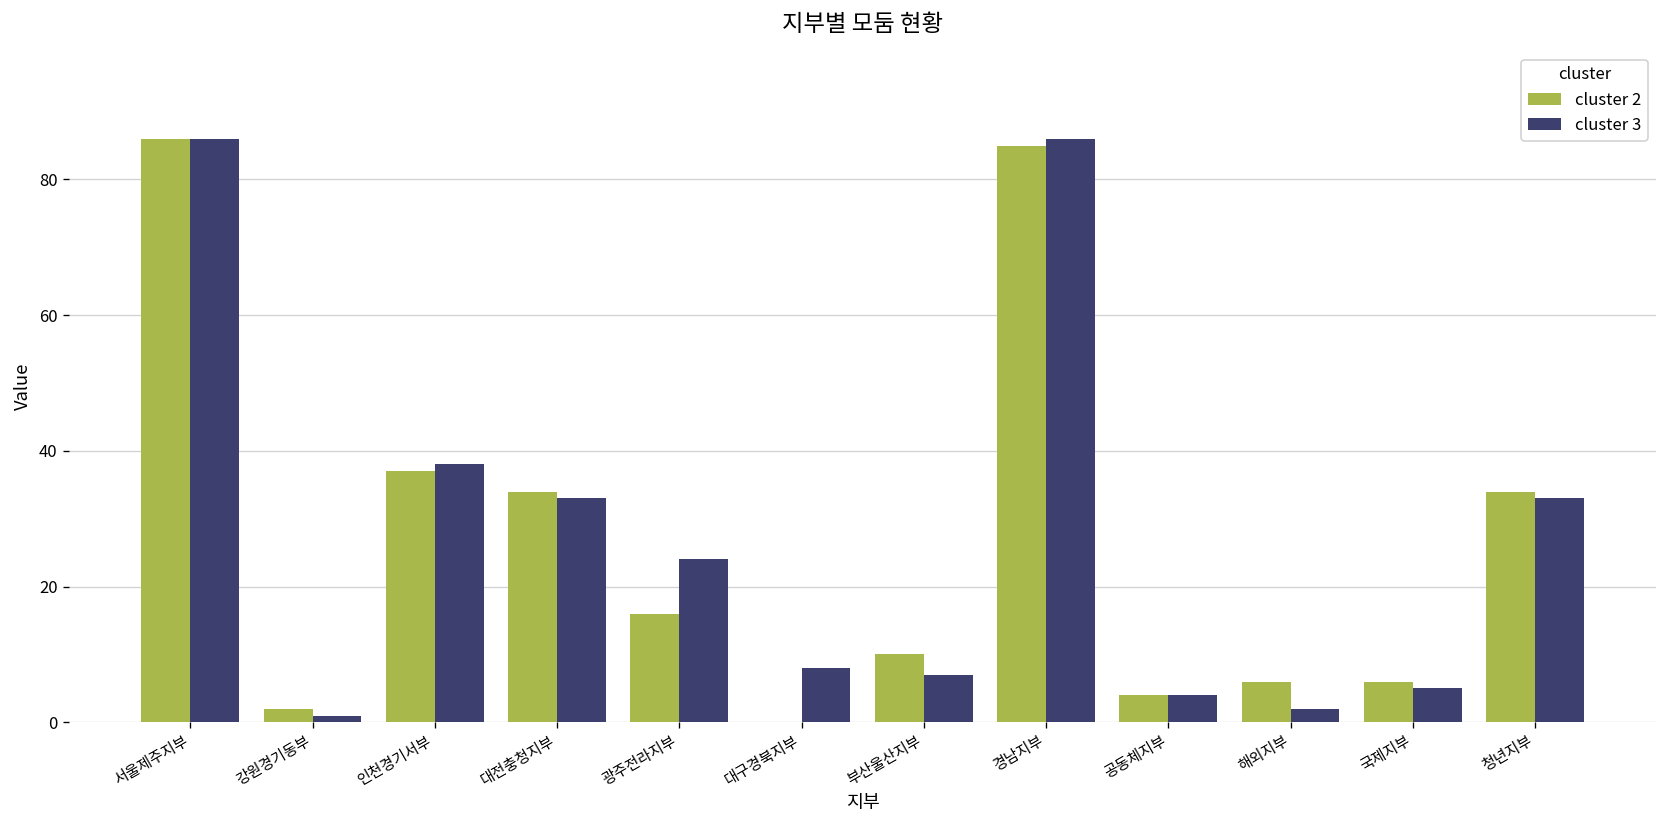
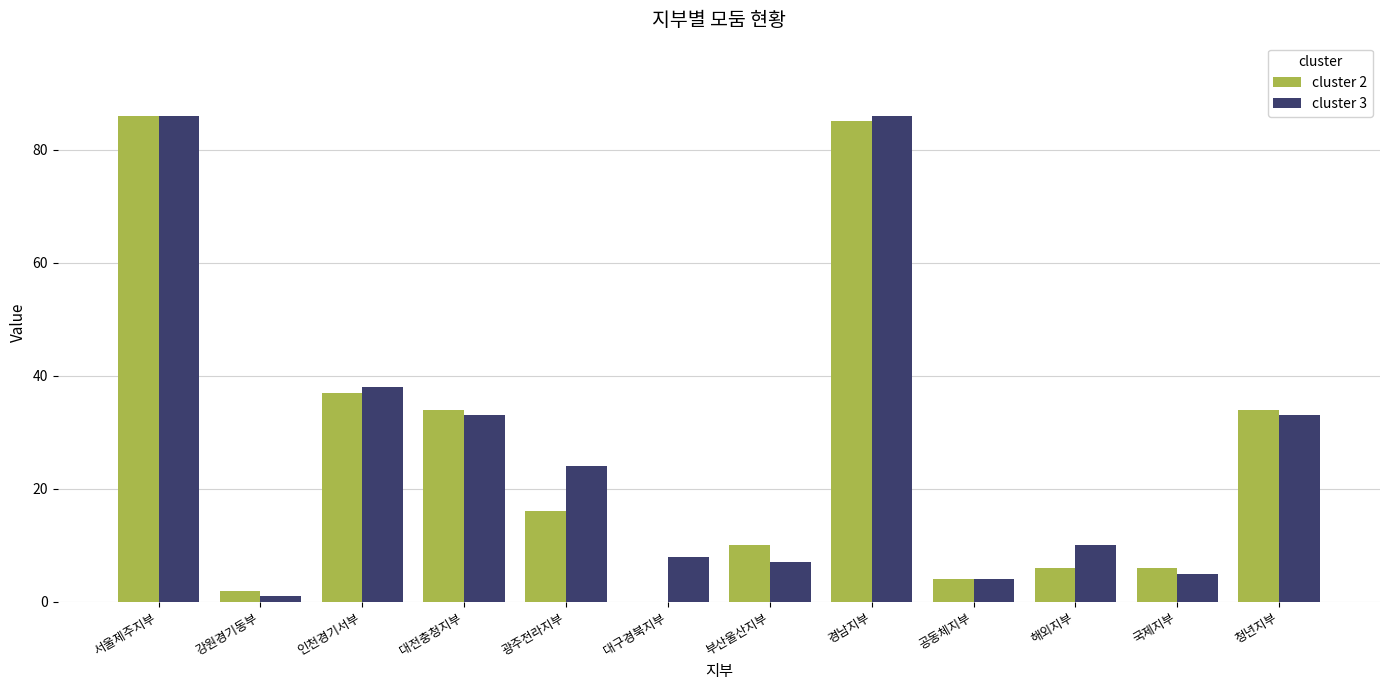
  {
    "cluster 2": {
      "서울제주지부": 86,
      "강원경기동부": 2,
      "인천경기서부": 37,
      "대전충청지부": 34,
      "광주전라지부": 16,
      "대구경북지부": 0,
      "부산울산지부": 10,
      "경남지부": 85,
      "공동체지부": 4,
      "해외지부": 6,
      "국제지부": 6,
      "청년지부": 34
    },
    "cluster 3": {
      "서울제주지부": 86,
      "강원경기동부": 1,
      "인천경기서부": 38,
      "대전충청지부": 33,
      "광주전라지부": 24,
      "대구경북지부": 8,
      "부산울산지부": 7,
      "경남지부": 86,
      "공동체지부": 4,
-     "해외지부": 2,
+     "해외지부": 10,
      "국제지부": 5,
      "청년지부": 33
    }
  }
